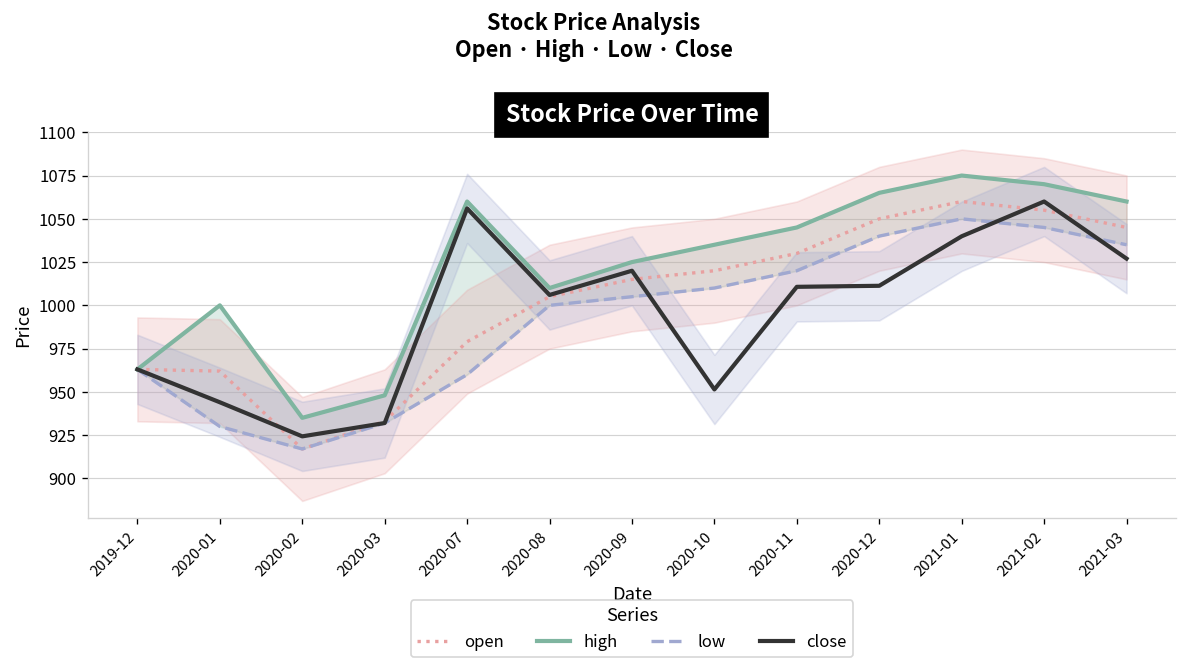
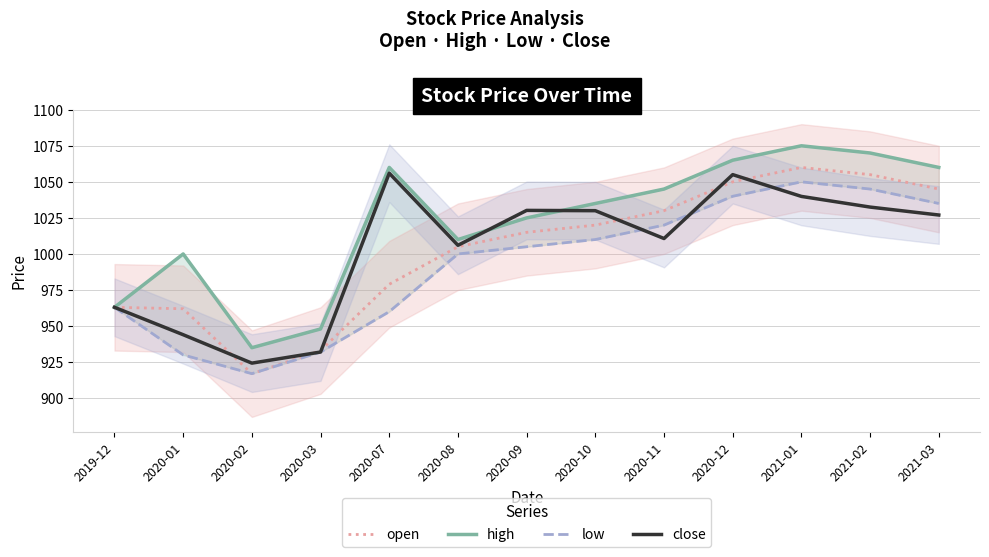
  {
    "close": {
      "2020-01": 944,
      "2020-02": 924,
      "2020-07": 1056,
-     "2020-09": 1020,
-     "2020-10": 951,
+     "2020-09": 1030,
+     "2020-10": 1030,
      "2020-11": 1011,
-     "2020-12": 1011,
+     "2020-12": 1055,
      "2021-01": 1040,
-     "2021-02": 1060,
+     "2021-02": 1033,
      "2021-03": 1027
    }
  }
